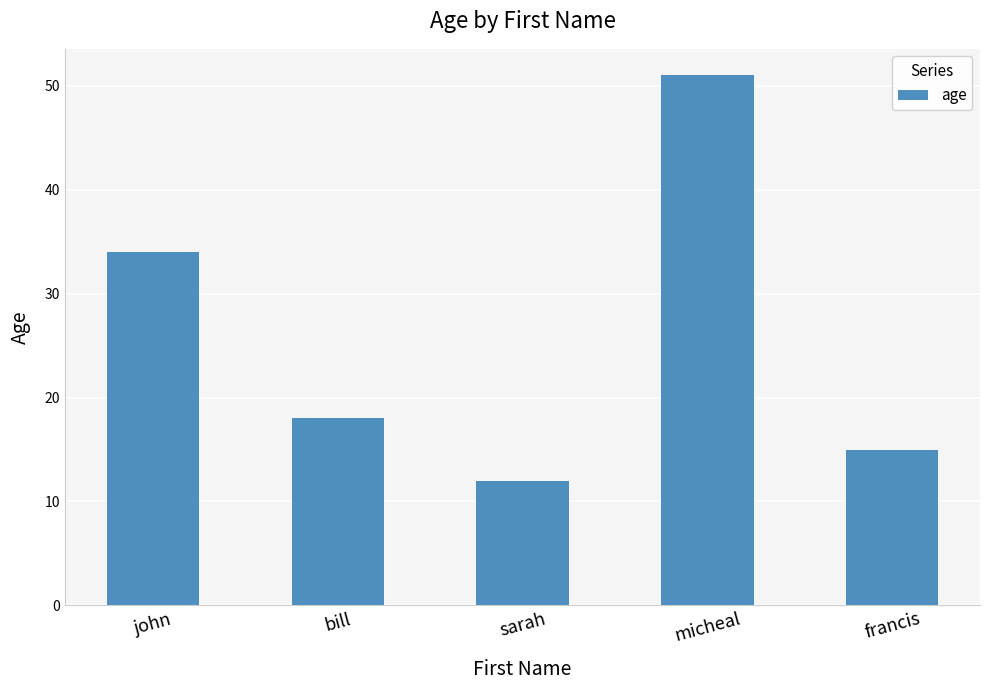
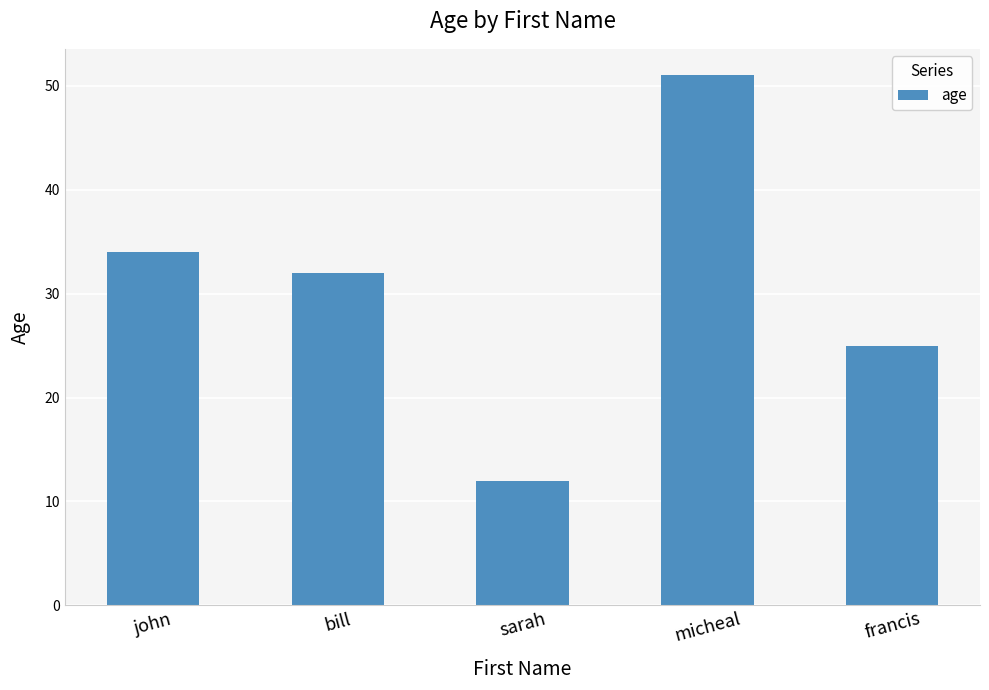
  {
    "john": 34,
-   "bill": 18,
+   "bill": 32,
    "sarah": 12,
    "micheal": 51,
-   "francis": 15
+   "francis": 25
  }
